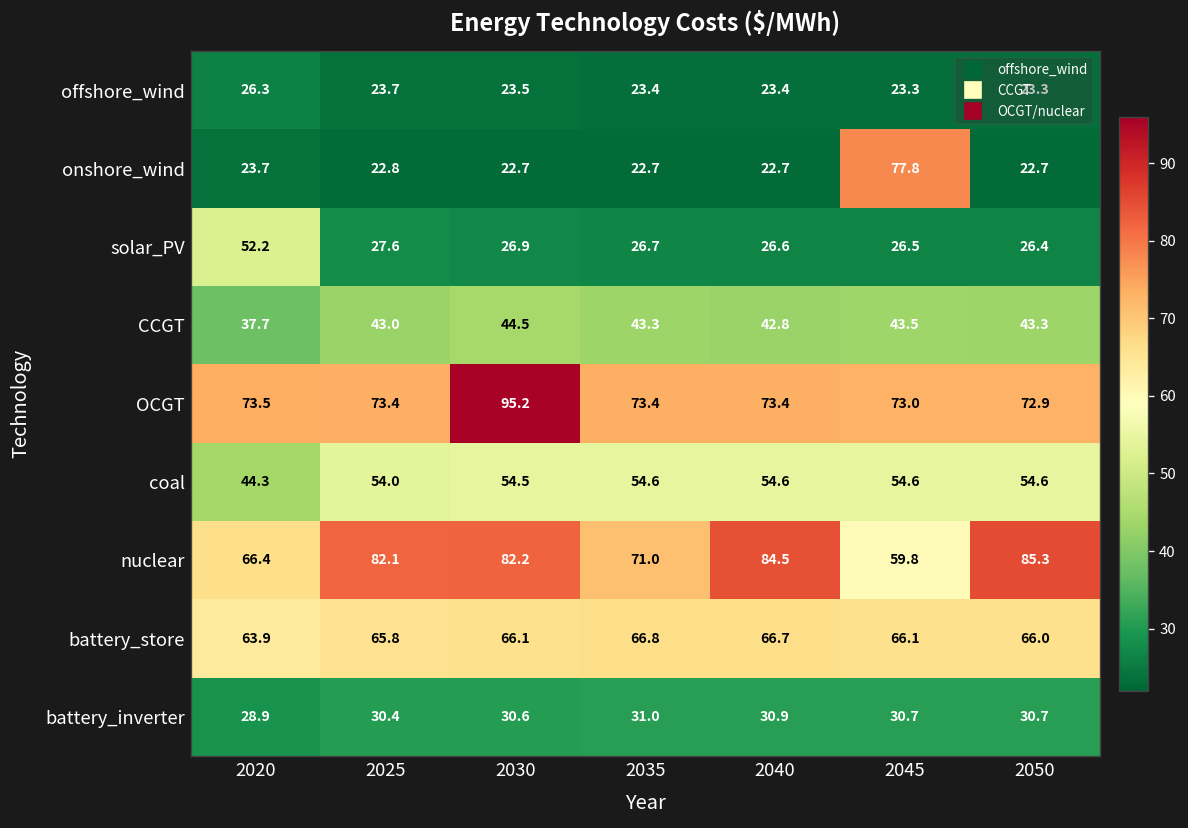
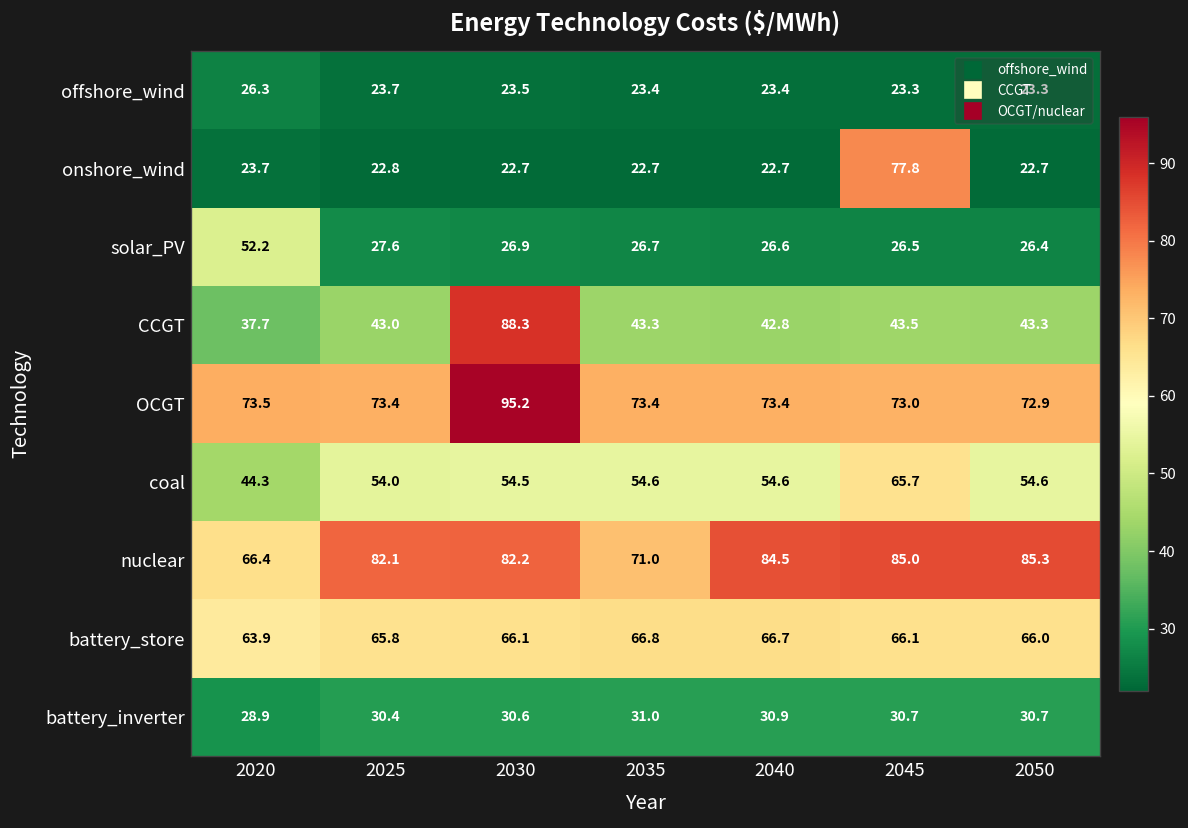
  {
    "offshore_wind": {
      "2020": 26.3,
      "2025": 23.7,
      "2030": 23.5,
      "2035": 23.4,
      "2040": 23.4,
      "2045": 23.3
    },
    "onshore_wind": {
      "2020": 23.7,
      "2025": 22.8,
      "2030": 22.7,
      "2035": 22.7,
      "2040": 22.7,
      "2045": 77.8,
      "2050": 22.7
    },
    "solar_PV": {
      "2020": 52.2,
      "2025": 27.6,
      "2030": 26.9,
      "2035": 26.7,
      "2040": 26.6,
      "2045": 26.5,
      "2050": 26.4
    },
    "CCGT": {
      "2020": 37.7,
      "2025": 43.0,
-     "2030": 44.5,
+     "2030": 88.3,
      "2035": 43.3,
      "2040": 42.8,
      "2045": 43.5,
      "2050": 43.3
    },
    "OCGT": {
      "2020": 73.5,
      "2025": 73.4,
      "2030": 95.2,
      "2035": 73.4,
      "2040": 73.4,
      "2045": 73.0,
      "2050": 72.9
    },
    "coal": {
      "2020": 44.3,
      "2025": 54.0,
      "2030": 54.5,
      "2035": 54.6,
      "2040": 54.6,
-     "2045": 54.6,
+     "2045": 65.7,
      "2050": 54.6
    },
    "nuclear": {
      "2020": 66.4,
      "2025": 82.1,
      "2030": 82.2,
      "2035": 71.0,
      "2040": 84.5,
-     "2045": 59.8,
+     "2045": 85.0,
      "2050": 85.3
    },
    "battery_store": {
      "2020": 63.9,
      "2025": 65.8,
      "2030": 66.1,
      "2035": 66.8,
      "2040": 66.7,
      "2045": 66.1,
      "2050": 66.0
    },
    "battery_inverter": {
      "2020": 28.9,
      "2025": 30.4,
      "2030": 30.6,
      "2035": 31.0,
      "2040": 30.9,
      "2045": 30.7,
      "2050": 30.7
    }
  }
